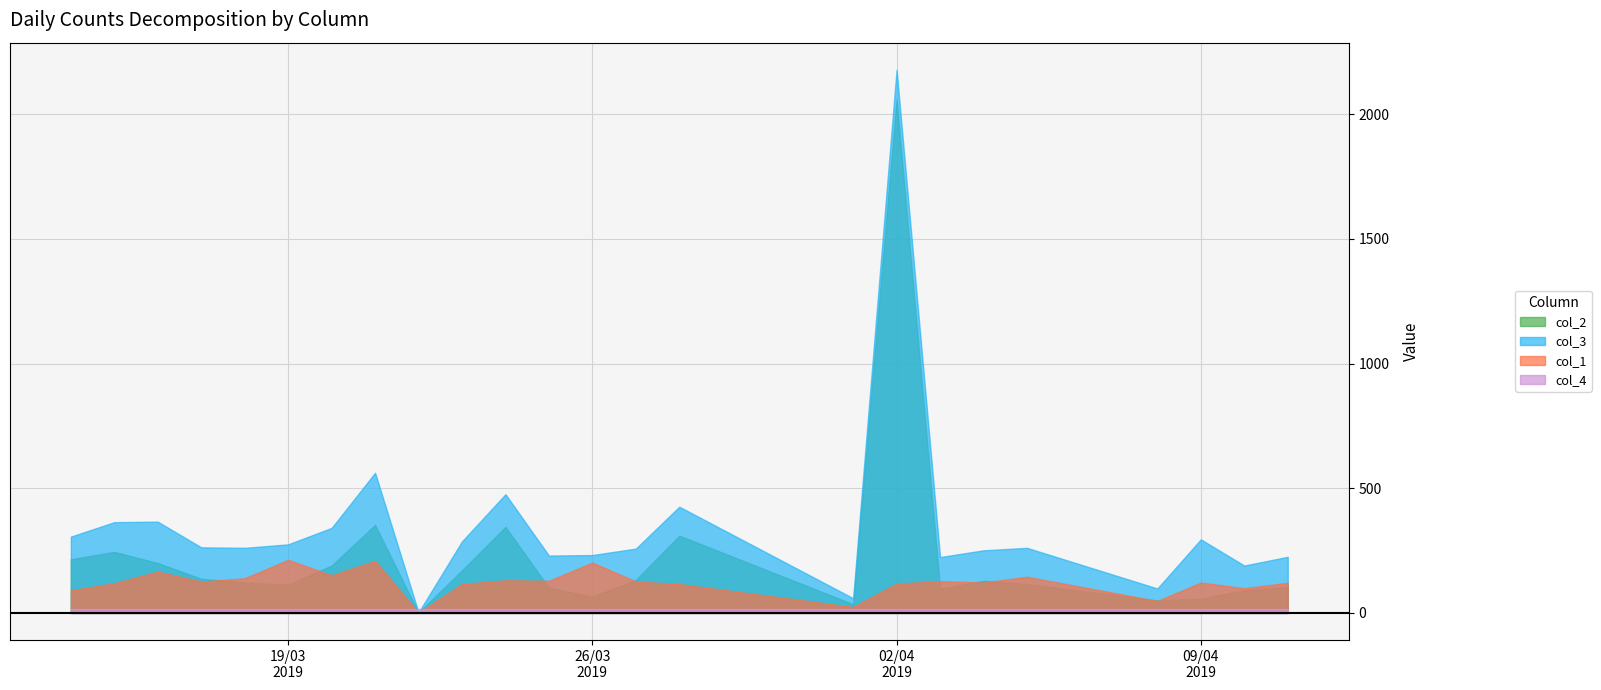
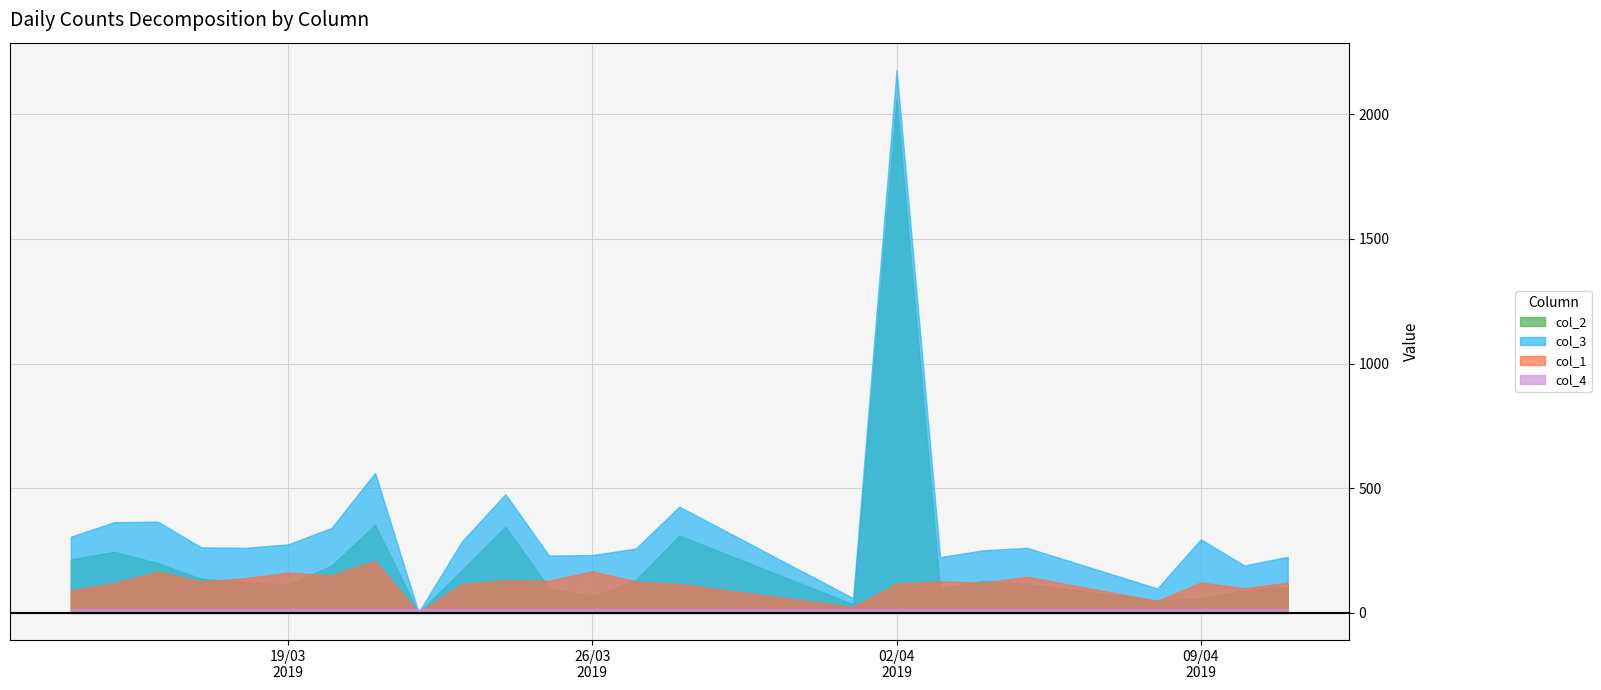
  {
    "col_2": {
      "19/03 2019": 110,
      "26/03 2019": 70,
      "02/04 2019": 2060,
      "09/04 2019": 60
    },
    "col_3": {
      "19/03 2019": 280,
      "26/03 2019": 230,
      "02/04 2019": 2180,
      "09/04 2019": 300
    },
    "col_1": {
-     "19/03 2019": 210,
-     "26/03 2019": 200,
+     "19/03 2019": 160,
+     "26/03 2019": 170,
      "02/04 2019": 120,
      "09/04 2019": 120
    },
    "col_4": {
      "19/03 2019": 20,
      "26/03 2019": 20,
      "02/04 2019": 20,
      "09/04 2019": 20
    }
  }
